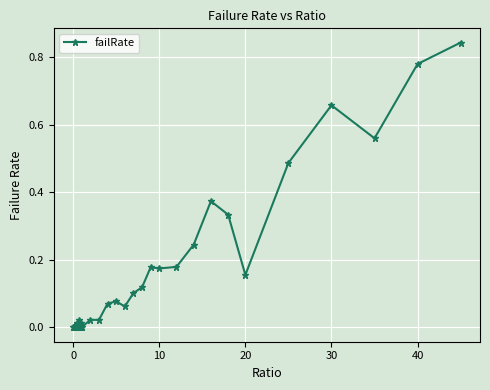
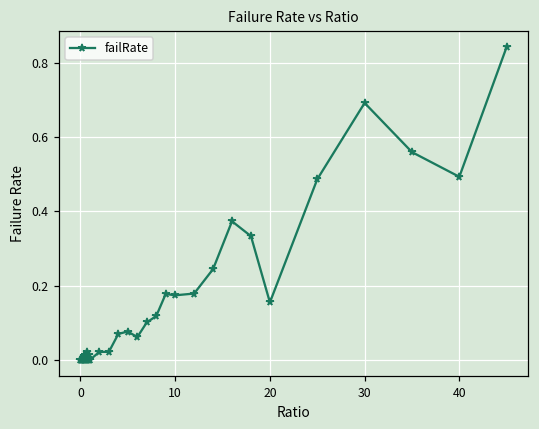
  {
    "0": 0.00,
    "10": 0.17,
    "20": 0.16,
-   "30": 0.66,
-   "40": 0.78
+   "30": 0.69,
+   "40": 0.49
  }
